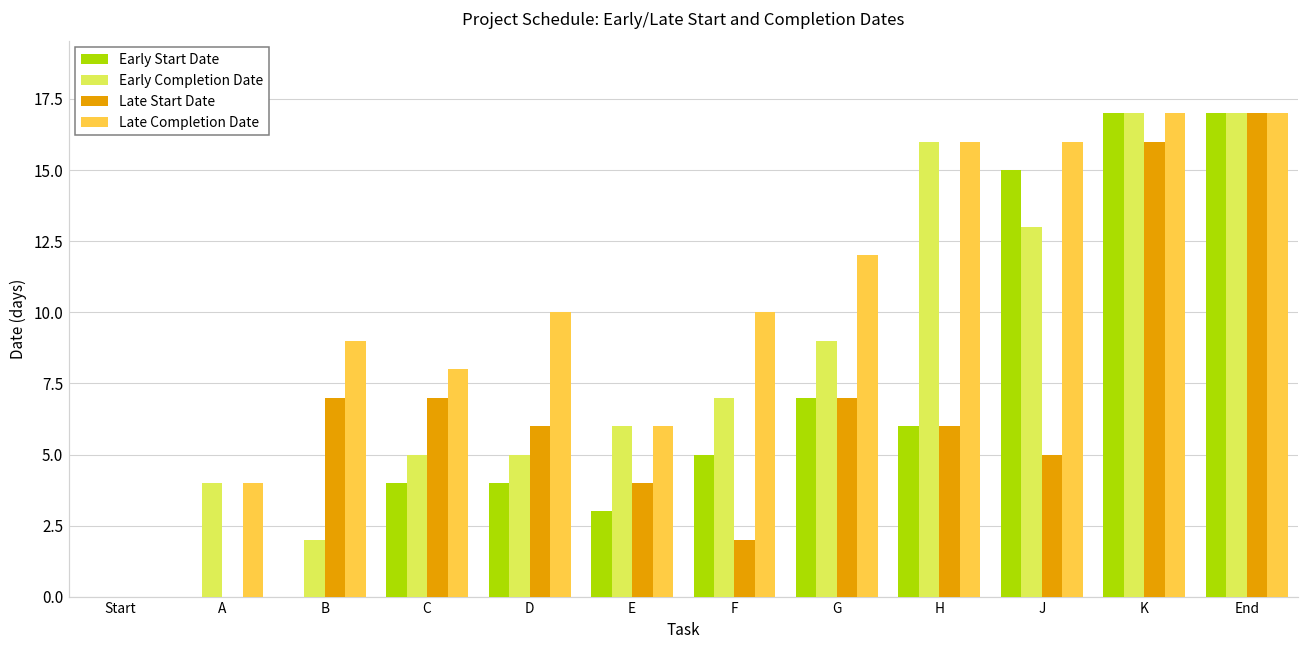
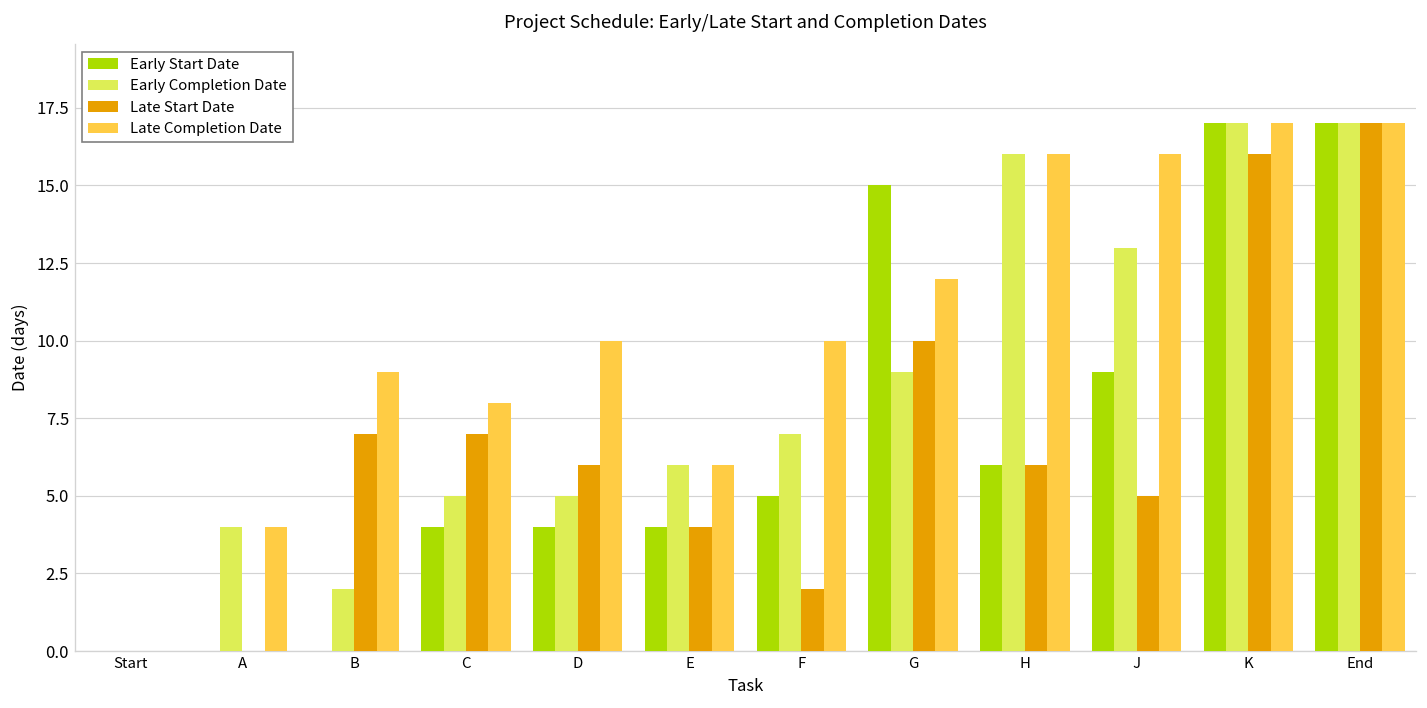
  {
    "Early Start Date": {
      "Start": 0,
      "A": 0,
      "B": 0,
      "C": 4,
      "D": 4,
-     "E": 3,
+     "E": 4,
      "F": 5,
-     "G": 7,
+     "G": 15,
      "H": 6,
-     "J": 15,
+     "J": 9,
      "K": 17,
      "End": 17
    },
    "Late Start Date": {
      "Start": 0,
      "A": 0,
      "B": 7,
      "C": 7,
      "D": 6,
      "E": 4,
      "F": 2,
-     "G": 7,
+     "G": 10,
      "H": 6,
      "J": 5,
      "K": 16,
      "End": 17
    }
  }
